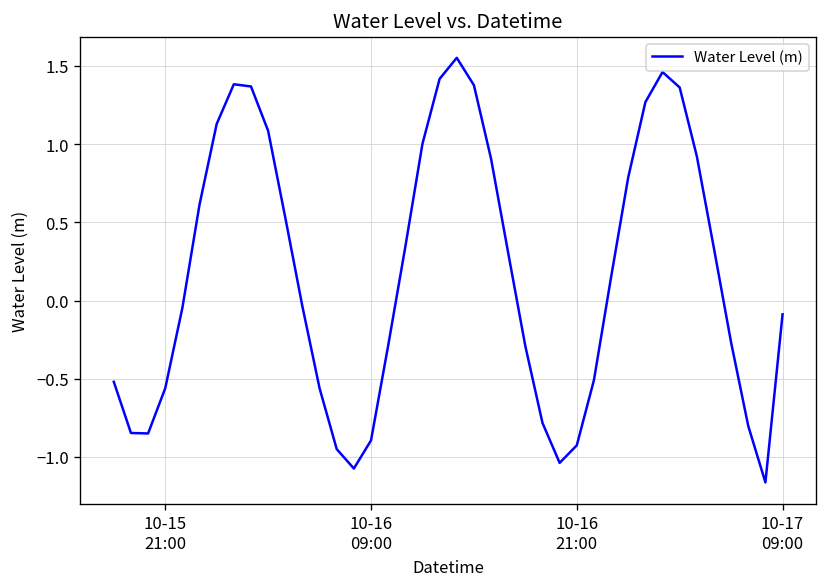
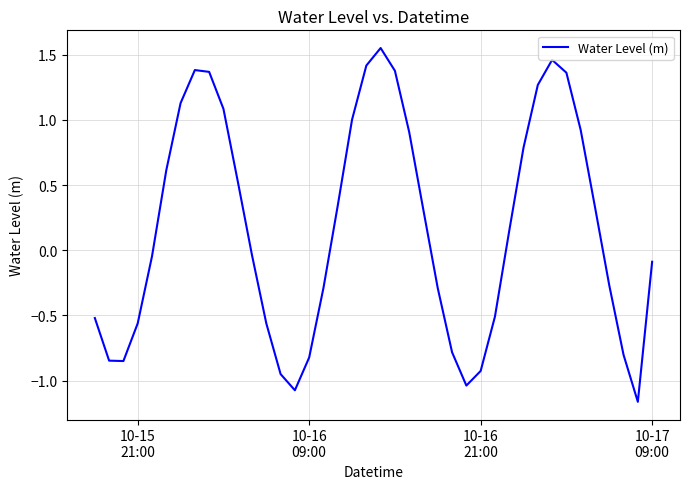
  {
    "10-15 21:00": -0.56,
-   "10-16 09:00": -0.89,
+   "10-16 09:00": -0.82,
    "10-16 21:00": -0.93,
    "10-17 09:00": -0.09
  }
